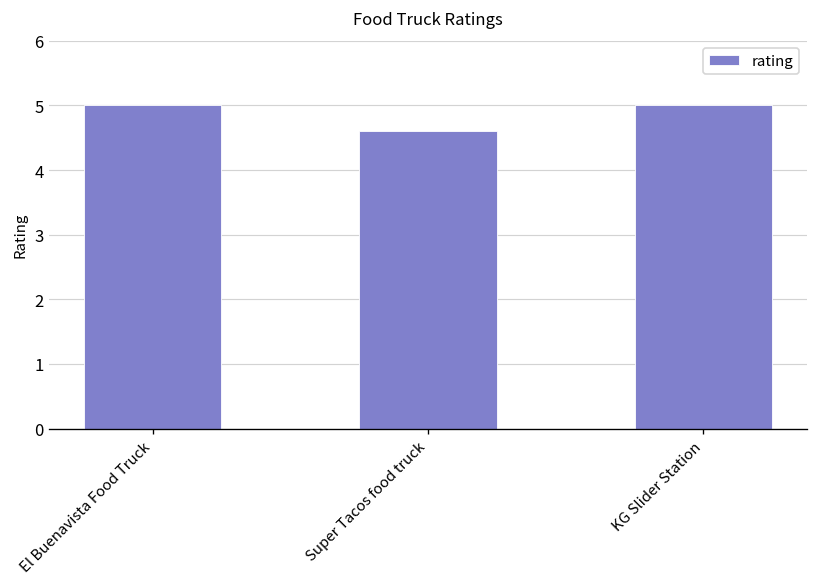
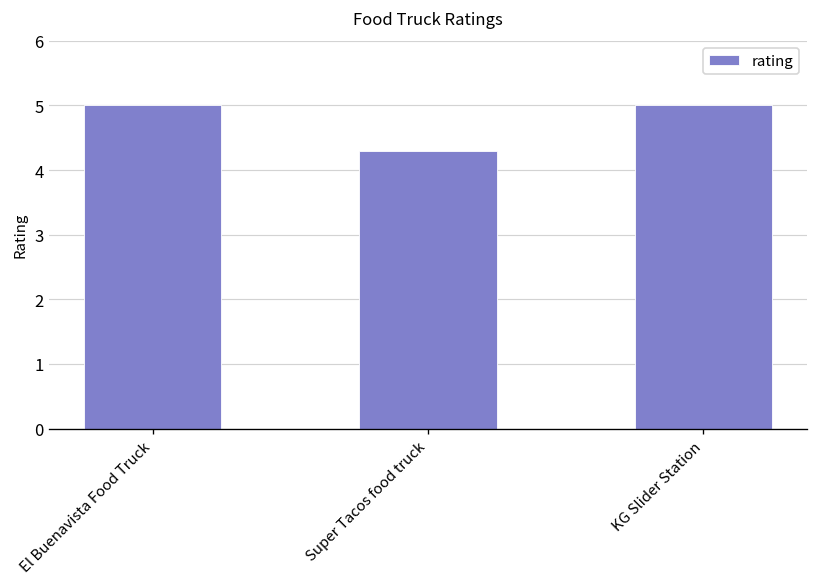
  {
    "El Buenavista Food Truck": 5.0,
-   "Super Tacos food truck": 4.6,
+   "Super Tacos food truck": 4.3,
    "KG Slider Station": 5.0
  }
